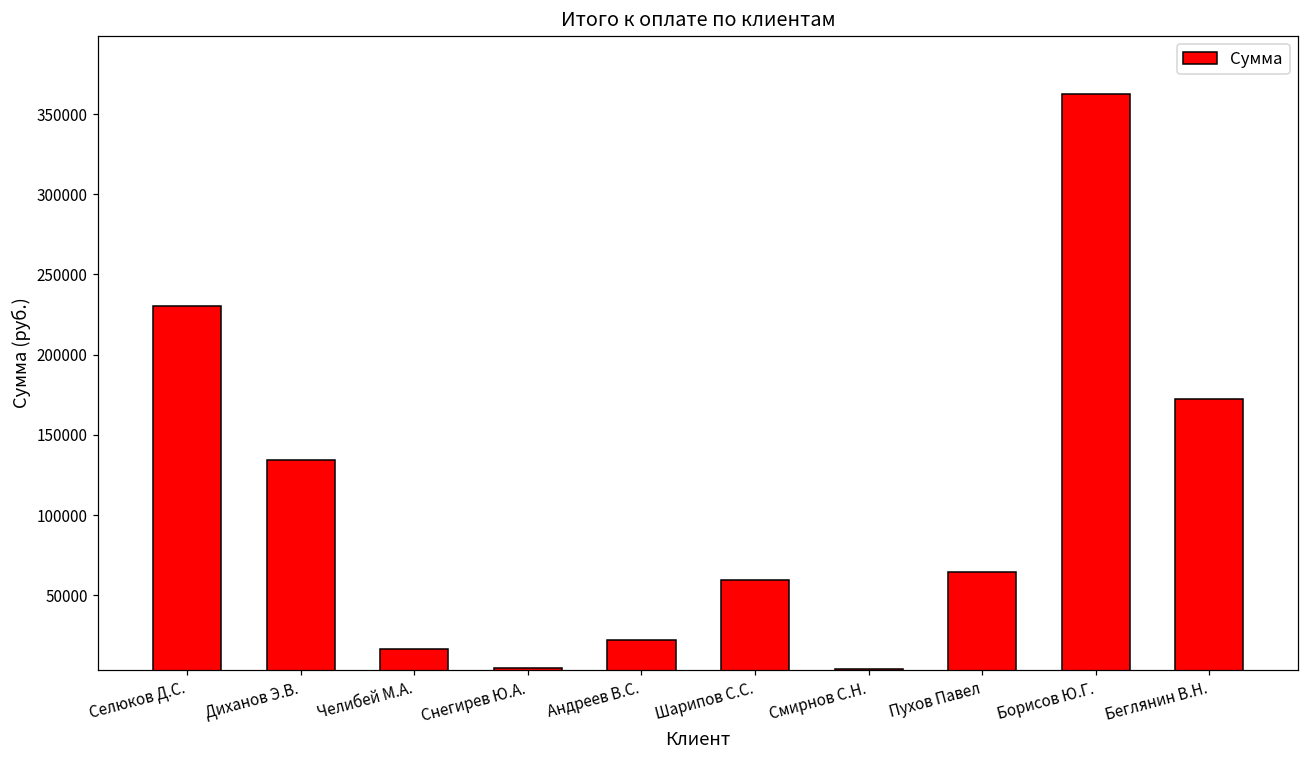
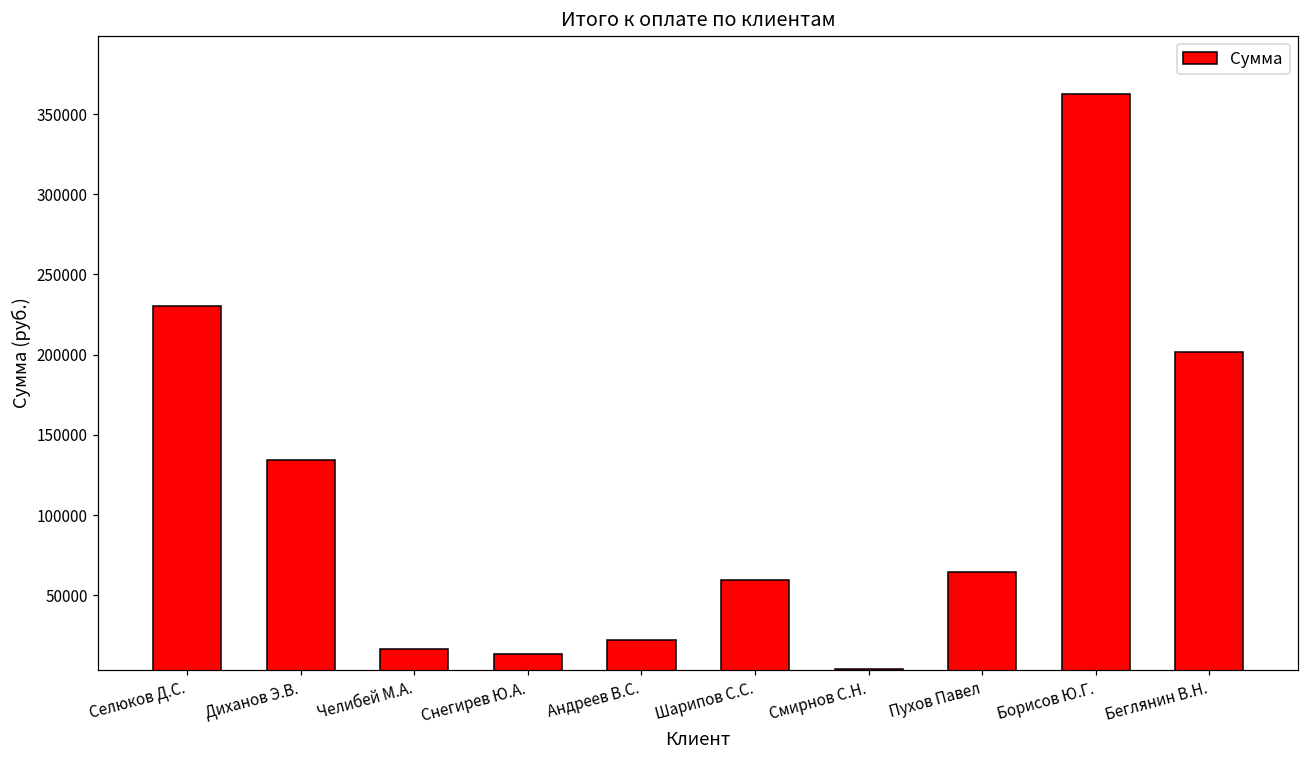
  {
    "Селюков Д.С.": 230000,
    "Диханов Э.В.": 134000,
    "Челибей М.А.": 17000,
-   "Снегирев Ю.А.": 5000,
+   "Снегирев Ю.А.": 13000,
    "Андреев В.С.": 22000,
    "Шарипов С.С.": 60000,
    "Смирнов С.Н.": 4000,
    "Пухов Павел": 64000,
    "Борисов Ю.Г.": 363000,
-   "Беглянин В.Н.": 172000
+   "Беглянин В.Н.": 202000
  }
